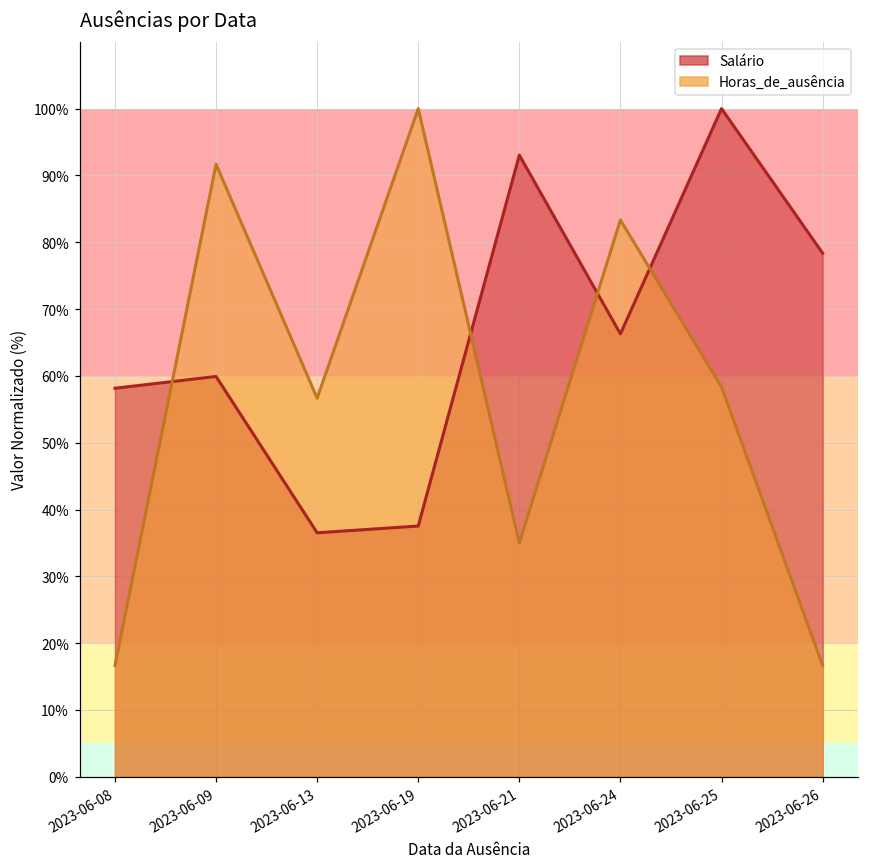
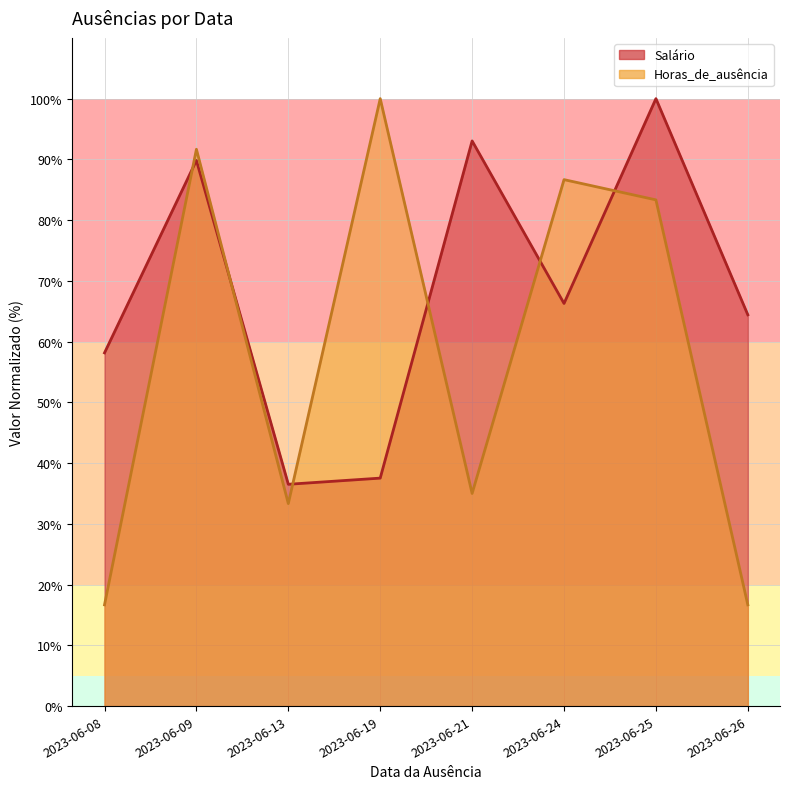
  {
    "Salário": {
      "2023-06-08": "58%",
-     "2023-06-09": "60%",
+     "2023-06-09": "90%",
      "2023-06-13": "37%",
      "2023-06-19": "38%",
      "2023-06-21": "93%",
      "2023-06-24": "66%",
      "2023-06-25": "100%",
-     "2023-06-26": "78%"
+     "2023-06-26": "64%"
    },
    "Horas_de_ausência": {
      "2023-06-08": "17%",
      "2023-06-09": "92%",
-     "2023-06-13": "57%",
+     "2023-06-13": "33%",
      "2023-06-19": "100%",
      "2023-06-21": "35%",
-     "2023-06-24": "83%",
-     "2023-06-25": "58%",
+     "2023-06-24": "87%",
+     "2023-06-25": "83%",
      "2023-06-26": "17%"
    }
  }
